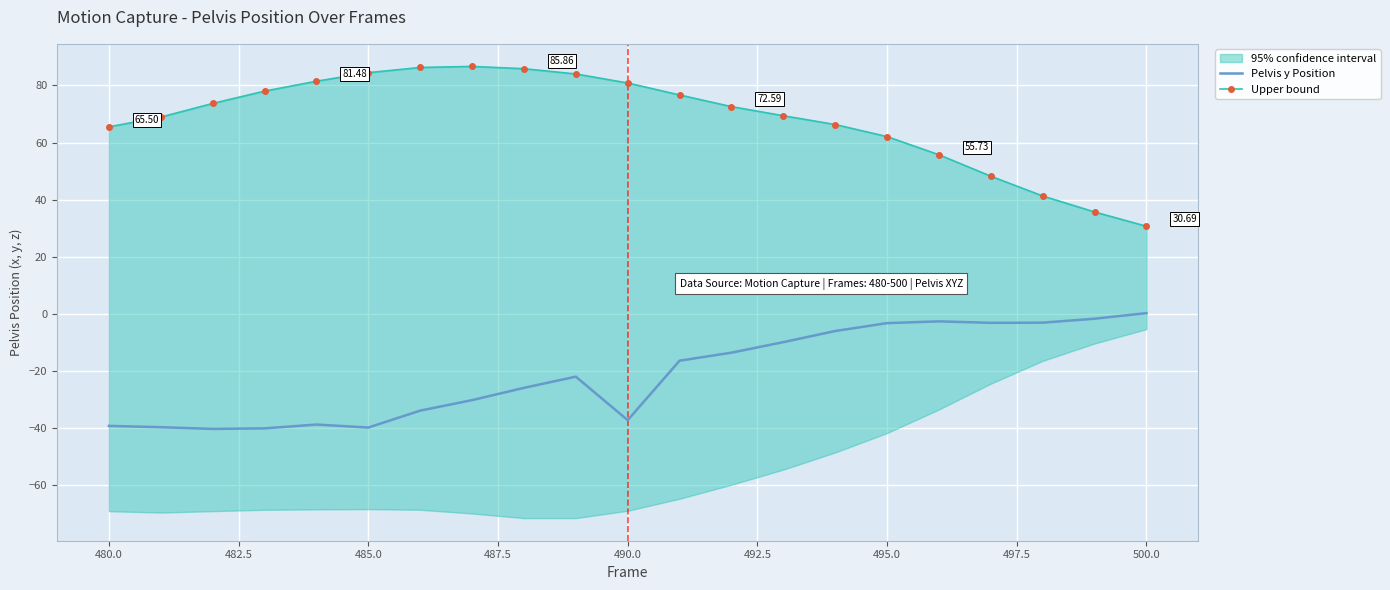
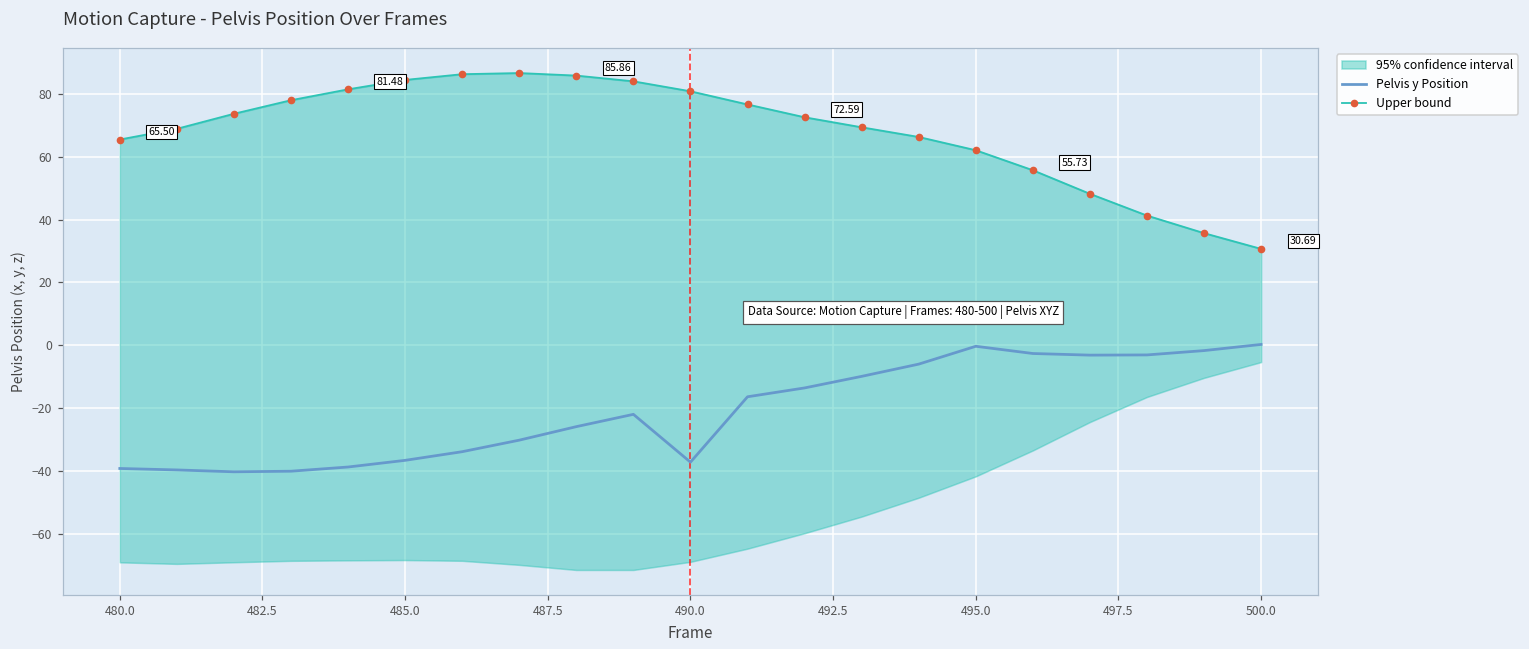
  {
    "Pelvis y Position": {
      "480.0": -39,
-     "485.0": -40,
+     "485.0": -37,
      "490.0": -37,
-     "495.0": -3,
+     "495.0": 0,
      "500.0": 0
    },
    "95% confidence interval": {
      "490.0": 81,
      "495.0": 62
    }
  }
